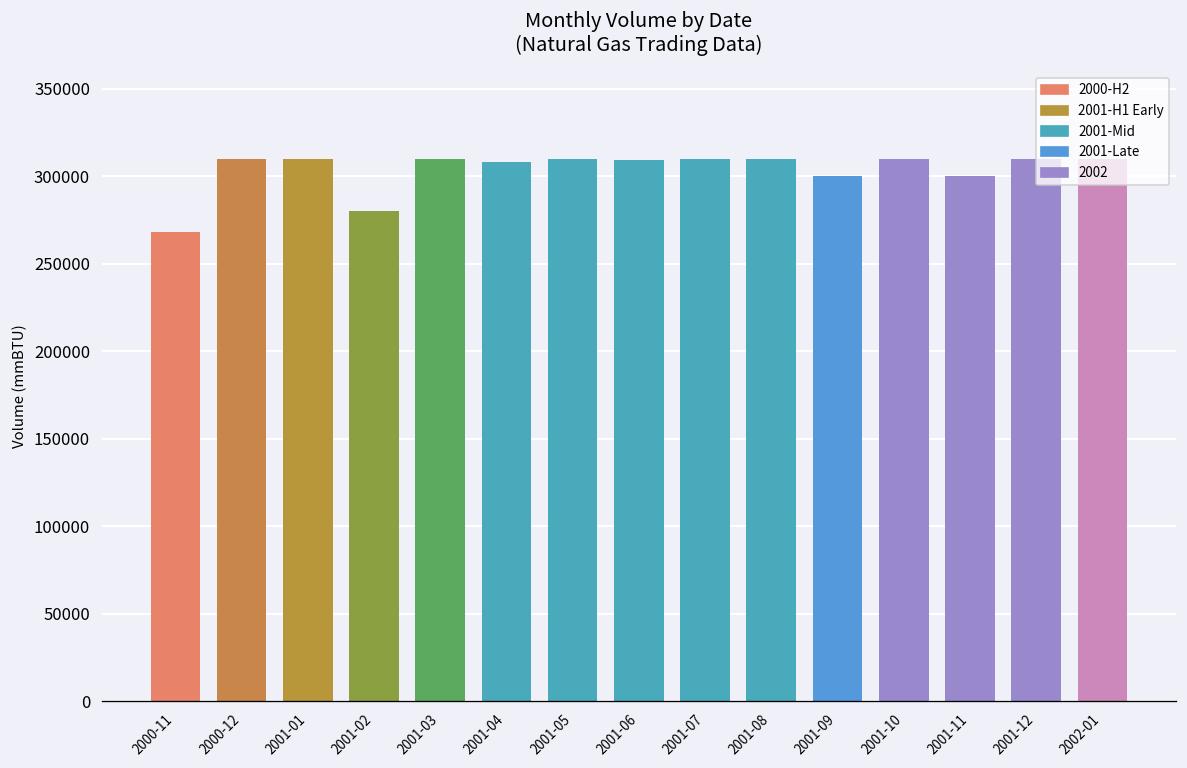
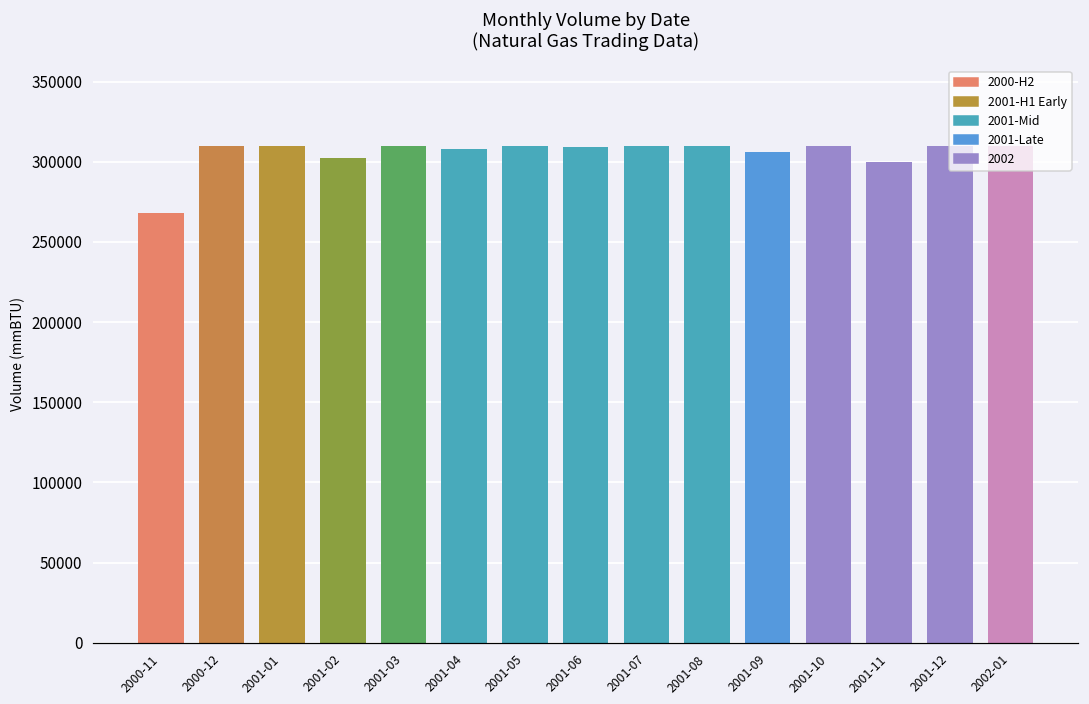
  {
    "2000-11": 268000,
    "2000-12": 310000,
    "2001-01": 310000,
-   "2001-02": 280000,
+   "2001-02": 303000,
    "2001-03": 310000,
    "2001-04": 308000,
    "2001-05": 310000,
    "2001-06": 309000,
    "2001-07": 310000,
    "2001-08": 310000,
-   "2001-09": 300000,
+   "2001-09": 306000,
    "2001-10": 310000,
    "2001-11": 300000
  }
